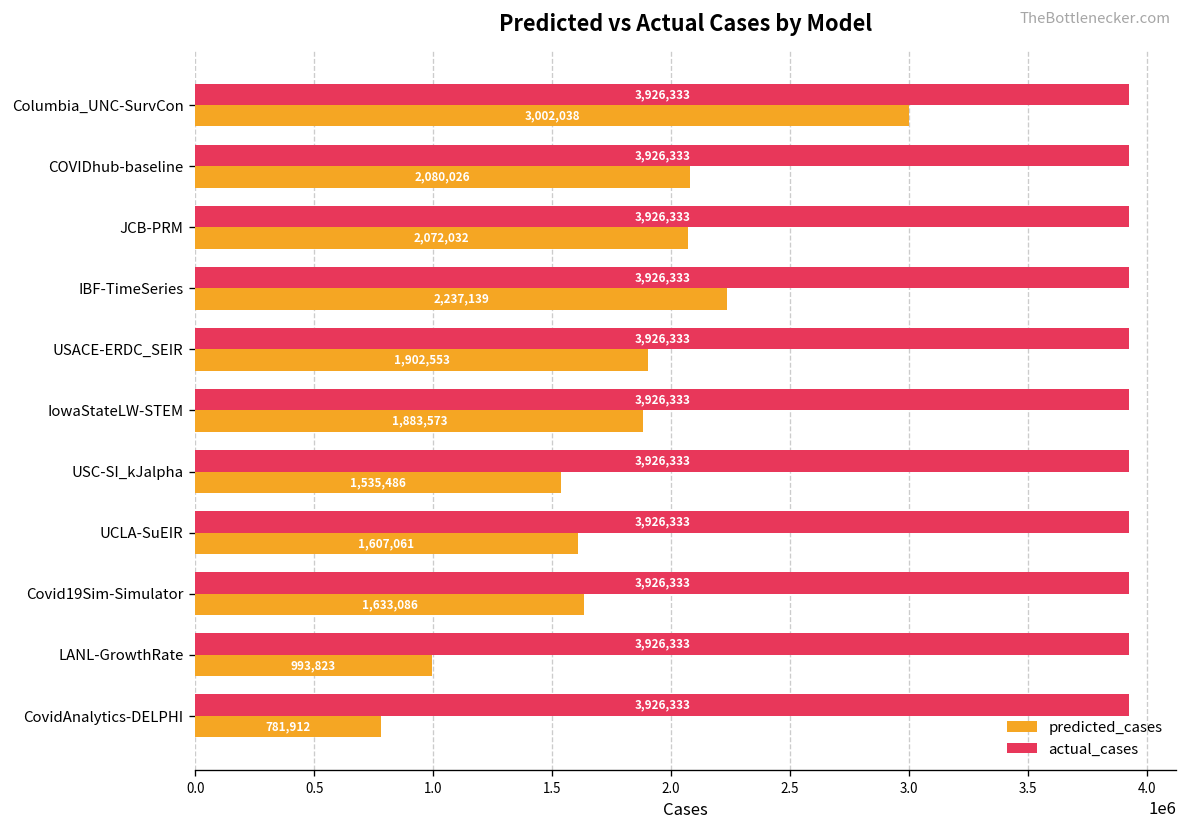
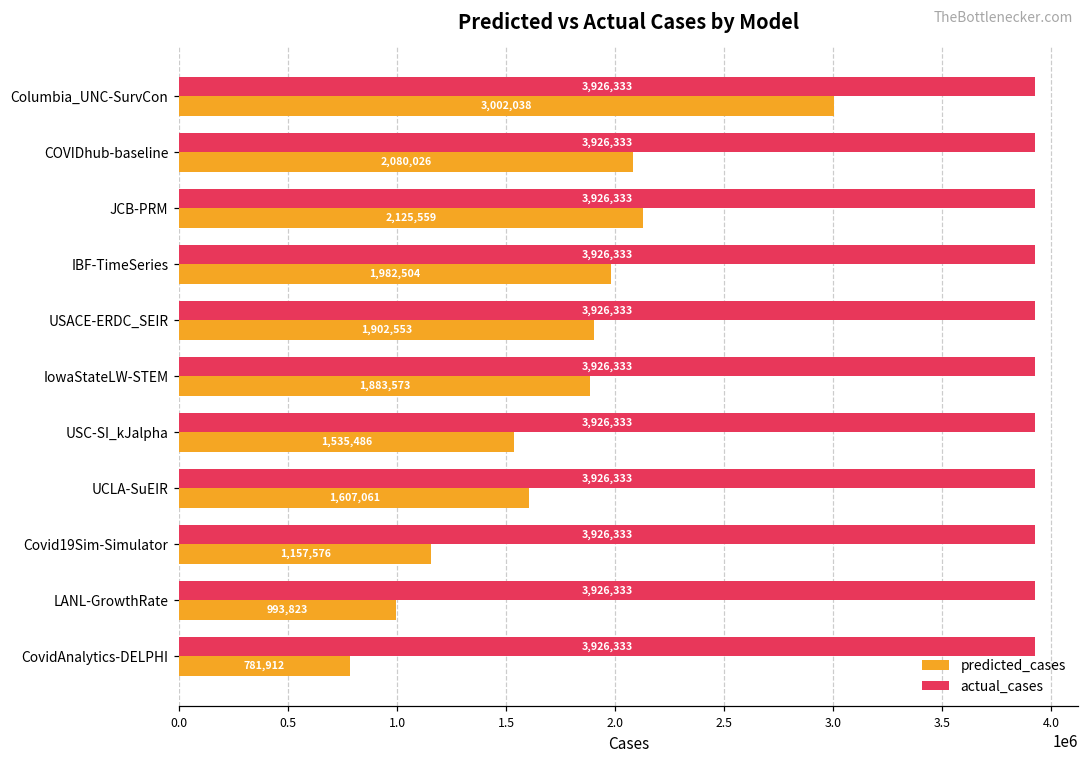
  {
    "predicted_cases": {
      "Columbia_UNC-SurvCon": "3,002,038",
      "COVIDhub-baseline": "2,080,026",
-     "JCB-PRM": "2,072,032",
-     "IBF-TimeSeries": "2,237,139",
+     "JCB-PRM": "2,125,559",
+     "IBF-TimeSeries": "1,982,504",
      "USACE-ERDC_SEIR": "1,902,553",
      "IowaStateLW-STEM": "1,883,573",
      "USC-SI_kJalpha": "1,535,486",
      "UCLA-SuEIR": "1,607,061",
-     "Covid19Sim-Simulator": "1,633,086",
+     "Covid19Sim-Simulator": "1,157,576",
      "LANL-GrowthRate": "993,823",
      "CovidAnalytics-DELPHI": "781,912"
    },
    "actual_cases": {
      "Columbia_UNC-SurvCon": "3,926,333",
      "COVIDhub-baseline": "3,926,333",
      "JCB-PRM": "3,926,333",
      "IBF-TimeSeries": "3,926,333",
      "USACE-ERDC_SEIR": "3,926,333",
      "IowaStateLW-STEM": "3,926,333",
      "USC-SI_kJalpha": "3,926,333",
      "UCLA-SuEIR": "3,926,333",
      "Covid19Sim-Simulator": "3,926,333",
      "LANL-GrowthRate": "3,926,333",
      "CovidAnalytics-DELPHI": "3,926,333"
    }
  }
